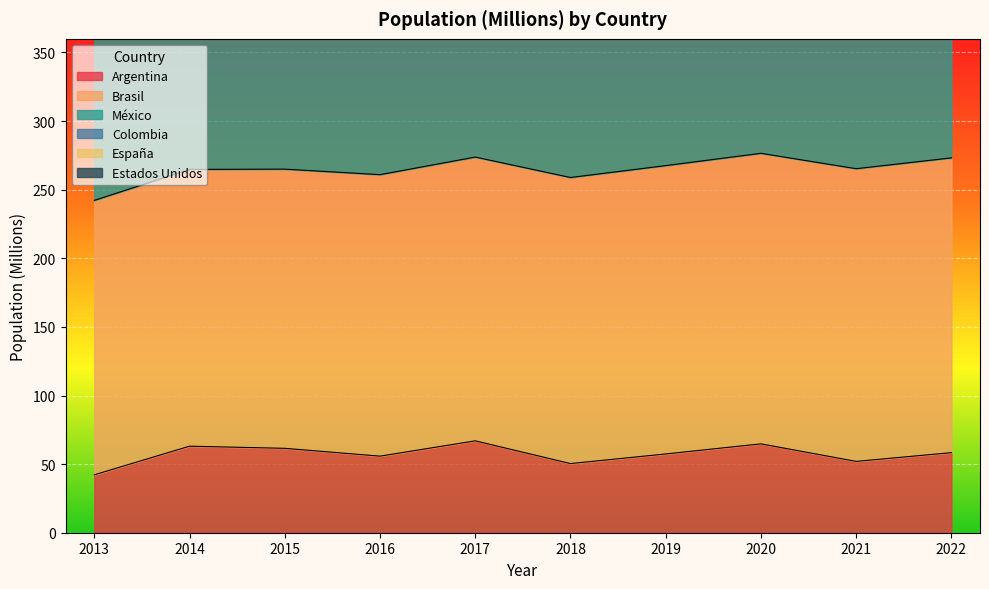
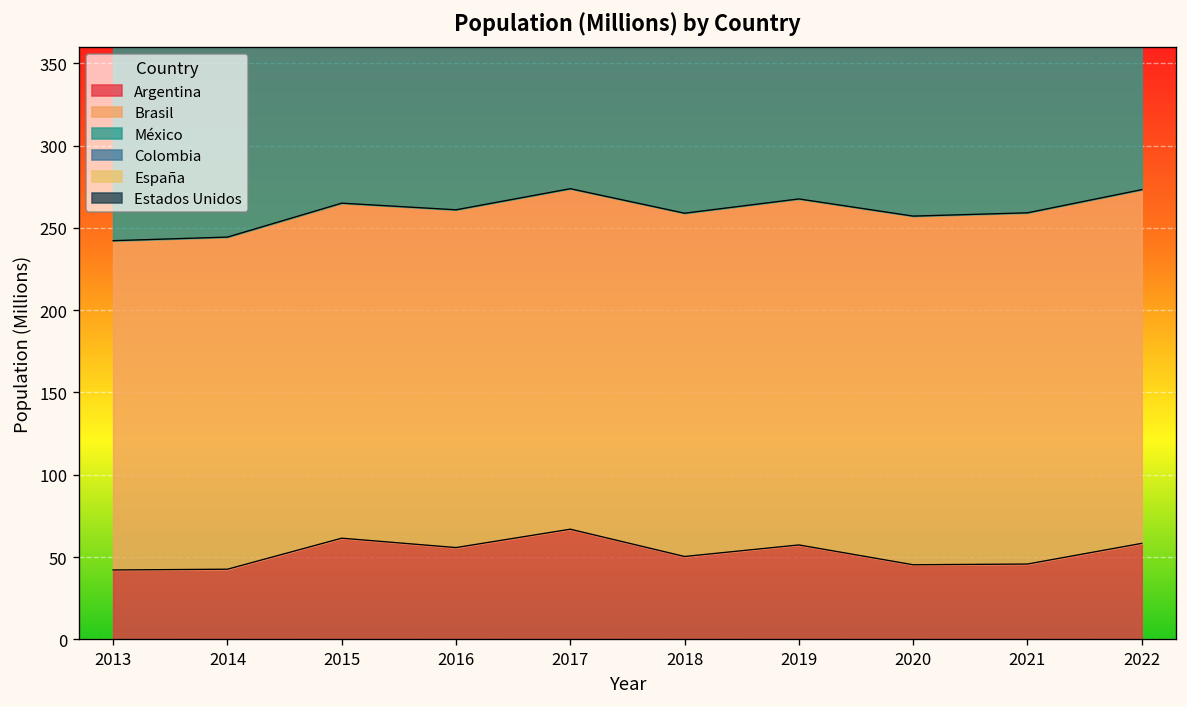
  {
    "Argentina": {
      "2013": 42,
-     "2014": 63,
+     "2014": 43,
      "2015": 62,
      "2016": 56,
      "2017": 67,
      "2018": 50,
      "2019": 57,
-     "2020": 65,
-     "2021": 52,
+     "2020": 45,
+     "2021": 46,
      "2022": 58
    }
  }
